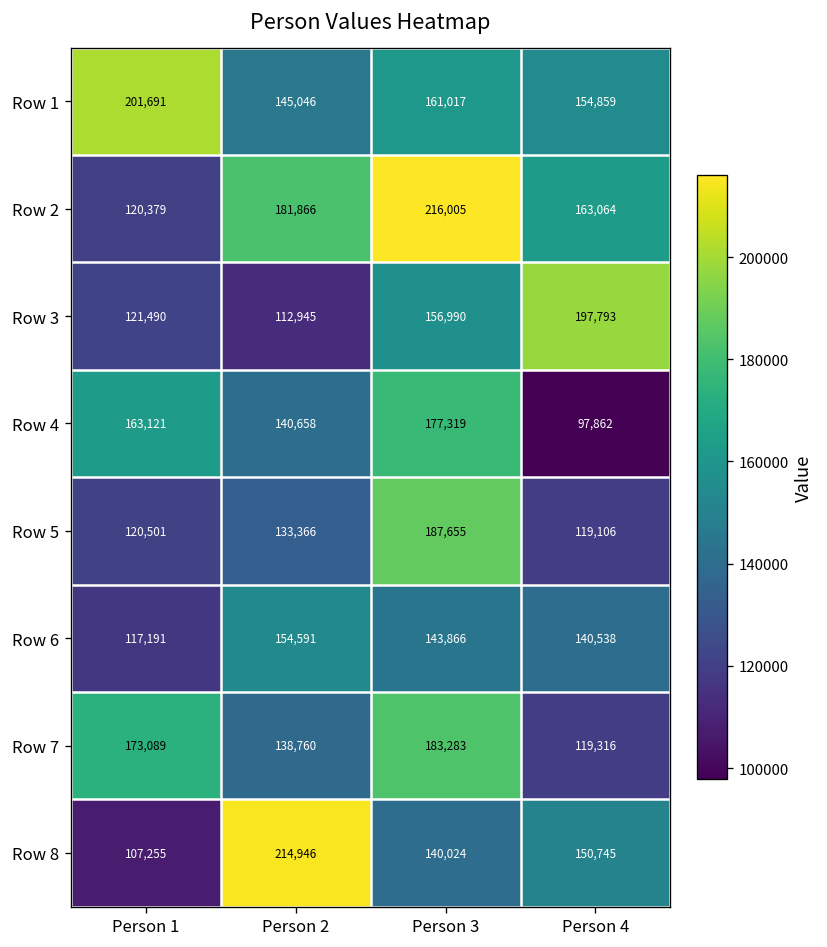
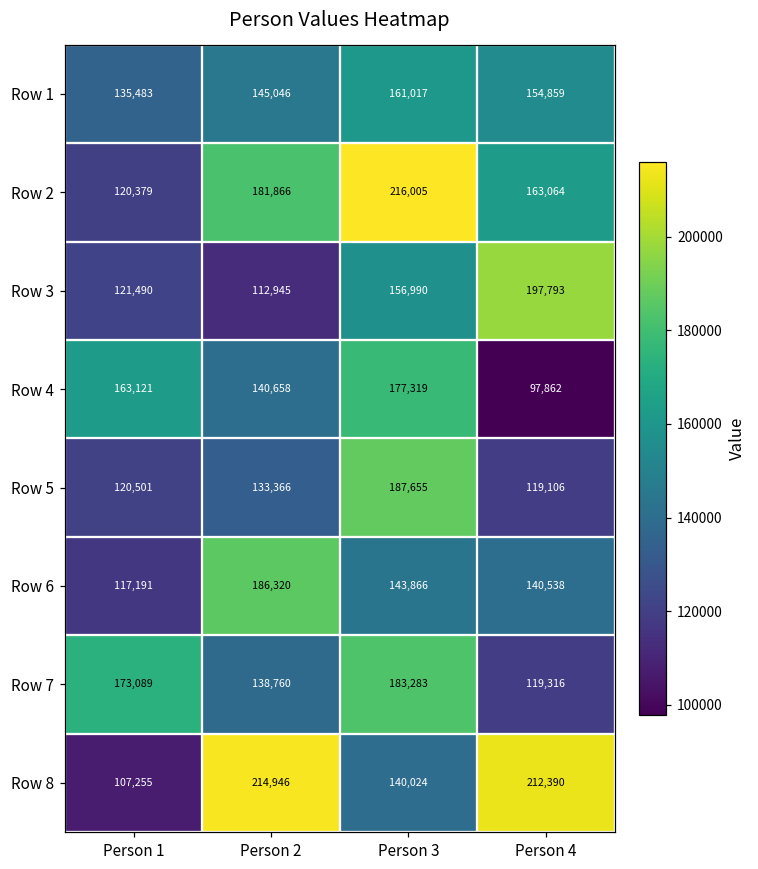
  {
    "Row 1": {
-     "Person 1": "201,691",
+     "Person 1": "135,483",
      "Person 2": "145,046",
      "Person 3": "161,017",
      "Person 4": "154,859"
    },
    "Row 2": {
      "Person 1": "120,379",
      "Person 2": "181,866",
      "Person 3": "216,005",
      "Person 4": "163,064"
    },
    "Row 3": {
      "Person 1": "121,490",
      "Person 2": "112,945",
      "Person 3": "156,990",
      "Person 4": "197,793"
    },
    "Row 4": {
      "Person 1": "163,121",
      "Person 2": "140,658",
      "Person 3": "177,319",
      "Person 4": "97,862"
    },
    "Row 5": {
      "Person 1": "120,501",
      "Person 2": "133,366",
      "Person 3": "187,655",
      "Person 4": "119,106"
    },
    "Row 6": {
      "Person 1": "117,191",
-     "Person 2": "154,591",
+     "Person 2": "186,320",
      "Person 3": "143,866",
      "Person 4": "140,538"
    },
    "Row 7": {
      "Person 1": "173,089",
      "Person 2": "138,760",
      "Person 3": "183,283",
      "Person 4": "119,316"
    },
    "Row 8": {
      "Person 1": "107,255",
      "Person 2": "214,946",
      "Person 3": "140,024",
-     "Person 4": "150,745"
+     "Person 4": "212,390"
    }
  }
